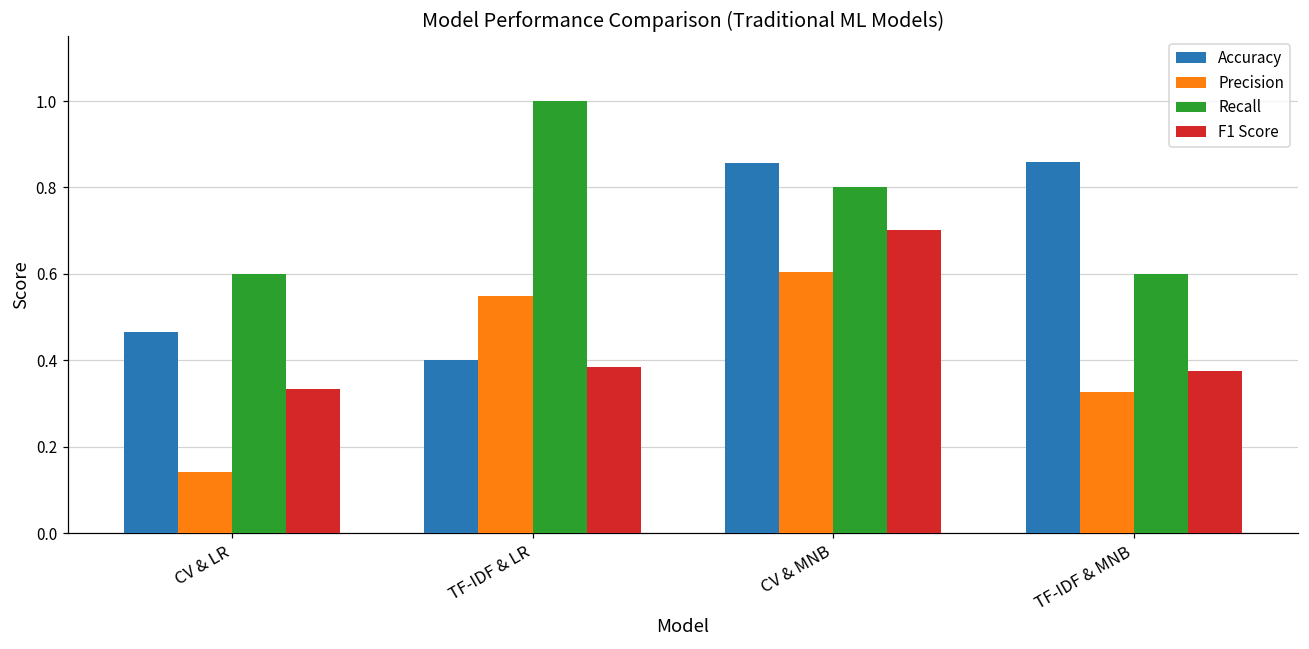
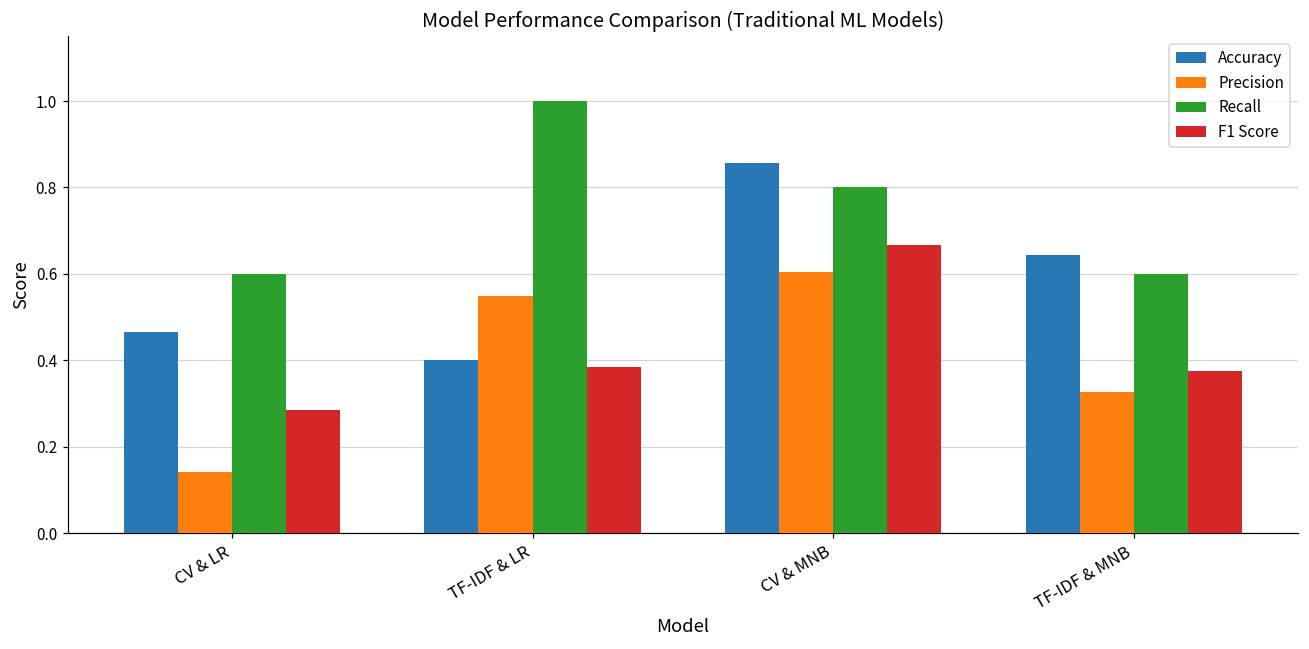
  {
    "Accuracy": {
      "CV & LR": 0.46,
      "TF-IDF & LR": 0.40,
      "CV & MNB": 0.86,
-     "TF-IDF & MNB": 0.86
+     "TF-IDF & MNB": 0.64
    },
    "Precision": {
      "CV & LR": 0.14,
      "TF-IDF & LR": 0.55,
      "CV & MNB": 0.60,
      "TF-IDF & MNB": 0.33
    },
    "Recall": {
      "CV & LR": 0.60,
      "TF-IDF & LR": 1.00,
      "CV & MNB": 0.80,
      "TF-IDF & MNB": 0.60
    },
    "F1 Score": {
-     "CV & LR": 0.33,
+     "CV & LR": 0.29,
      "TF-IDF & LR": 0.38,
-     "CV & MNB": 0.70,
+     "CV & MNB": 0.67,
      "TF-IDF & MNB": 0.38
    }
  }
